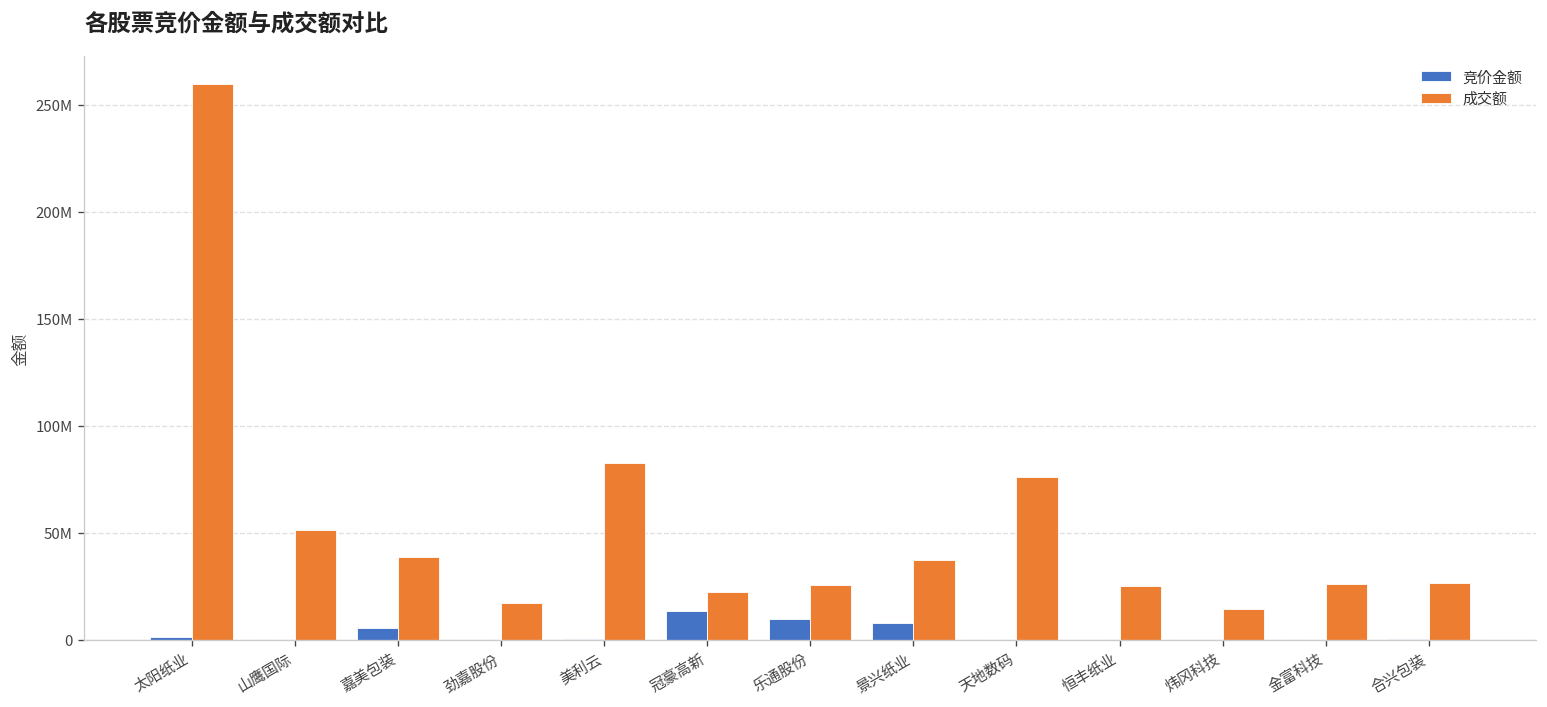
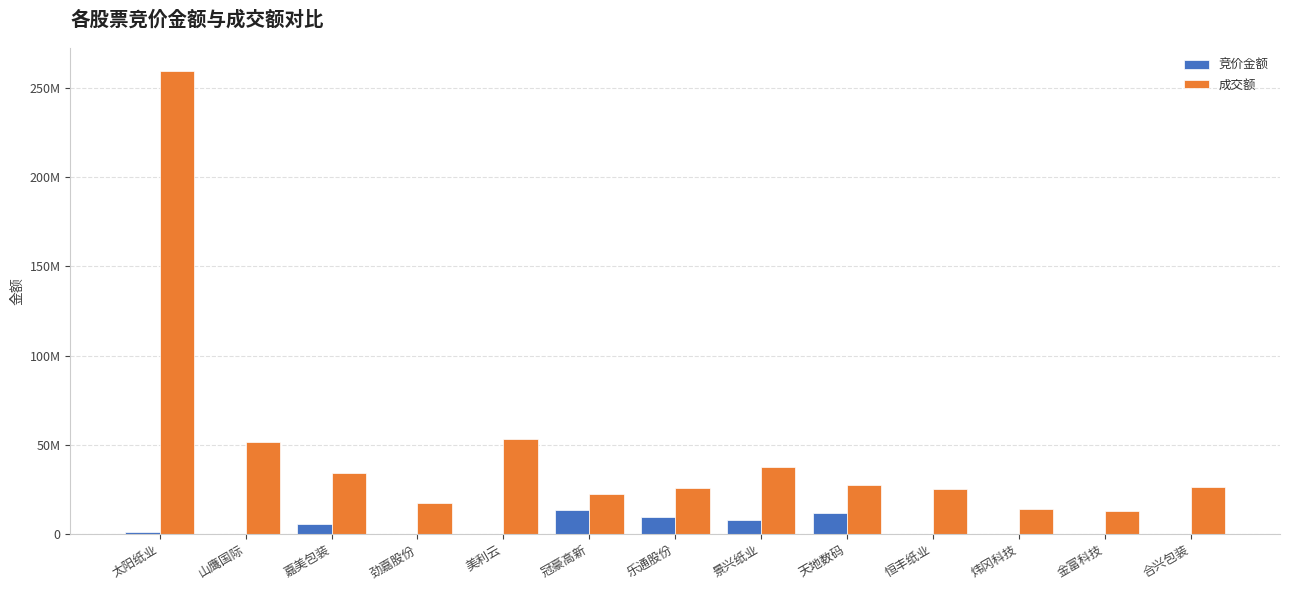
  {
    "竞价金额": {
      "嘉美包装": 5000000,
      "冠豪高新": 13000000,
      "乐通股份": 10000000,
      "景兴纸业": 8000000,
-     "天地数码": 0
+     "天地数码": 12000000
    },
    "成交额": {
      "太阳纸业": 260000000,
      "山鹰国际": 51000000,
-     "嘉美包装": 39000000,
+     "嘉美包装": 34000000,
      "劲嘉股份": 17000000,
-     "美利云": 83000000,
+     "美利云": 54000000,
      "冠豪高新": 22000000,
      "乐通股份": 26000000,
      "景兴纸业": 37000000,
-     "天地数码": 76000000,
+     "天地数码": 28000000,
      "恒丰纸业": 25000000,
      "炜冈科技": 14000000,
-     "金富科技": 26000000,
+     "金富科技": 13000000,
      "合兴包装": 26000000
    }
  }
